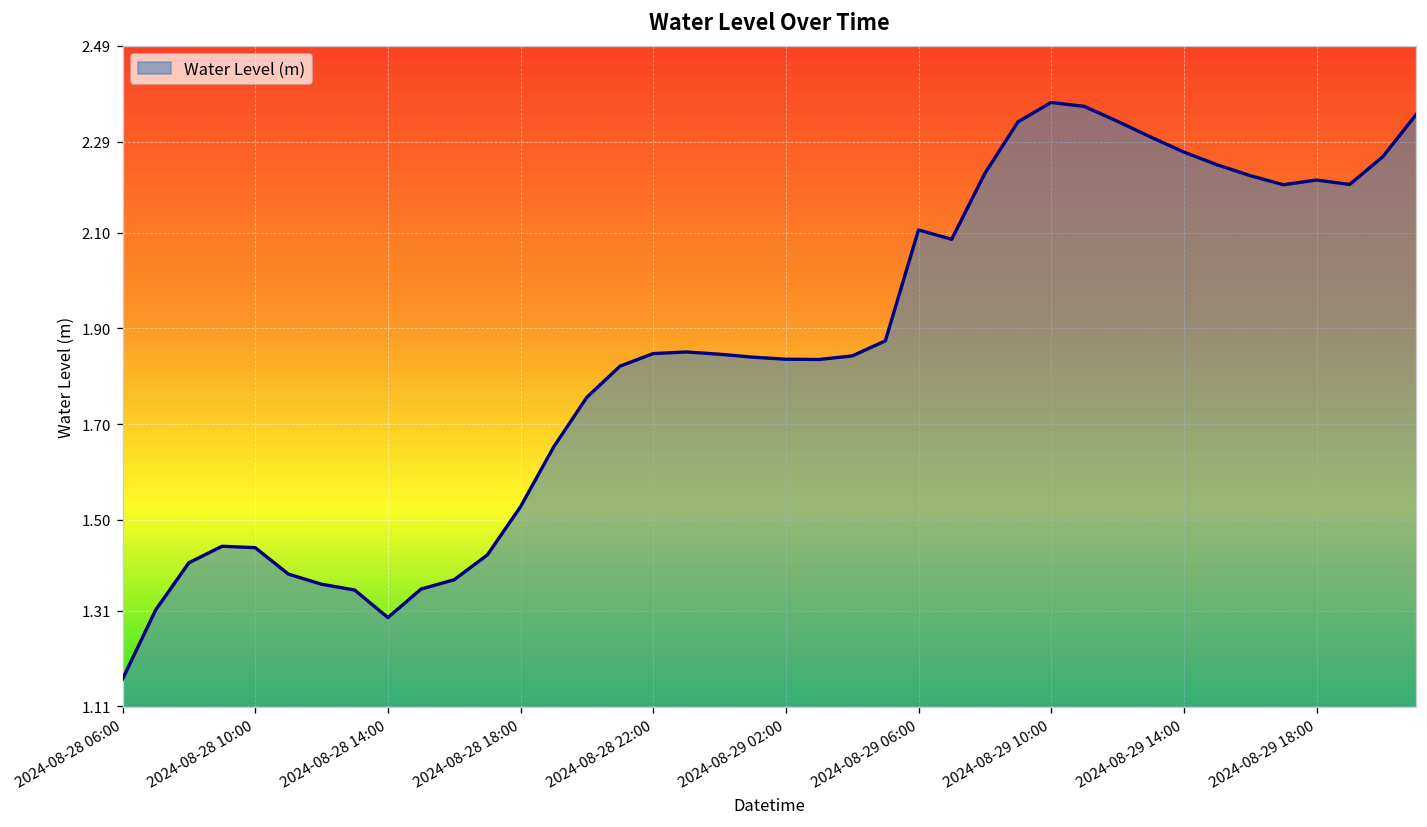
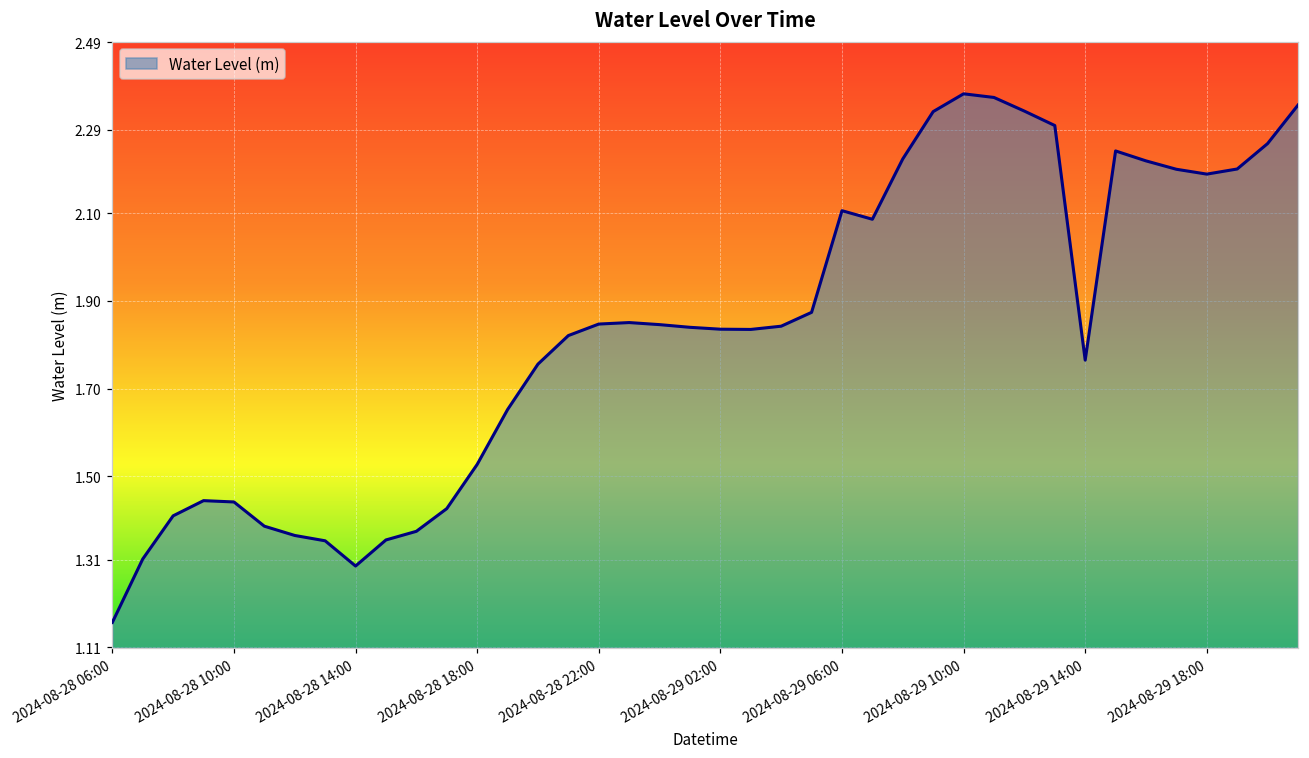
  {
    "2024-08-28 06:00": 1.17,
    "2024-08-28 10:00": 1.44,
    "2024-08-28 14:00": 1.30,
    "2024-08-28 18:00": 1.53,
    "2024-08-28 22:00": 1.85,
    "2024-08-29 02:00": 1.84,
    "2024-08-29 06:00": 2.11,
    "2024-08-29 10:00": 2.37,
-   "2024-08-29 14:00": 2.27,
-   "2024-08-29 18:00": 2.21
+   "2024-08-29 14:00": 1.76,
+   "2024-08-29 18:00": 2.19
  }
